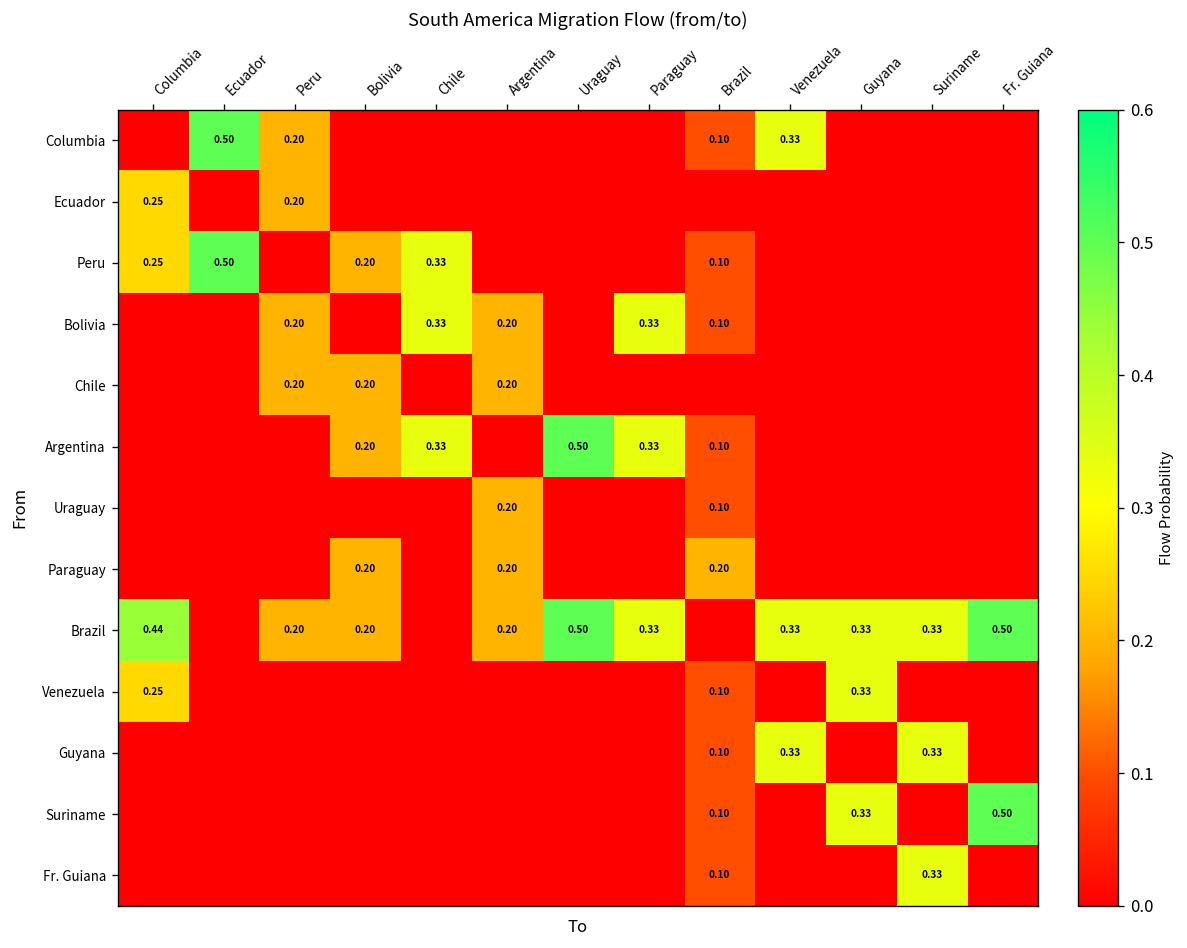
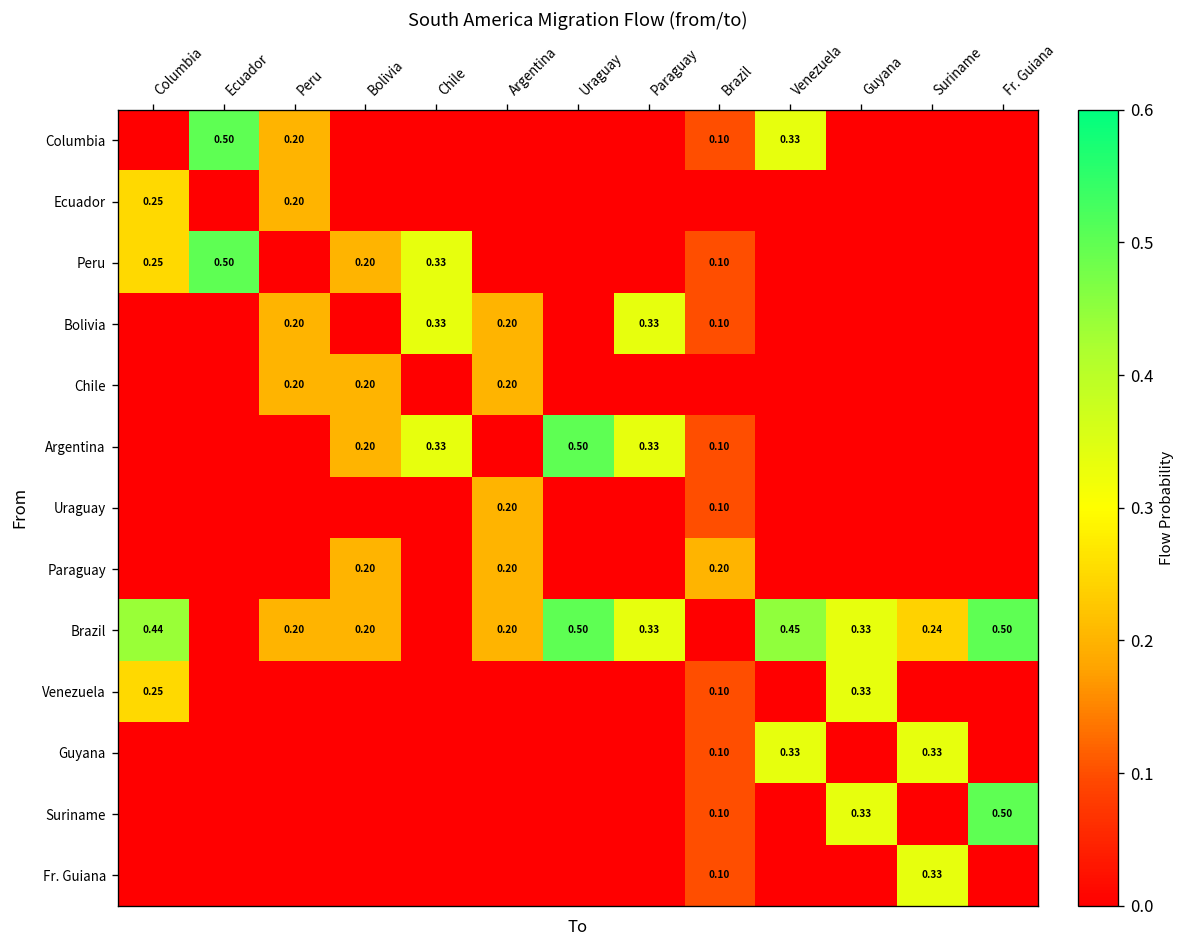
  {
    "Columbia": {
      "Ecuador": 0.50,
      "Peru": 0.20,
      "Brazil": 0.10,
      "Venezuela": 0.33
    },
    "Ecuador": {
      "Columbia": 0.25,
      "Peru": 0.20
    },
    "Peru": {
      "Columbia": 0.25,
      "Ecuador": 0.50,
      "Bolivia": 0.20,
      "Chile": 0.33,
      "Brazil": 0.10
    },
    "Bolivia": {
      "Peru": 0.20,
      "Chile": 0.33,
      "Argentina": 0.20,
      "Paraguay": 0.33,
      "Brazil": 0.10
    },
    "Chile": {
      "Peru": 0.20,
      "Bolivia": 0.20,
      "Argentina": 0.20
    },
    "Argentina": {
      "Bolivia": 0.20,
      "Chile": 0.33,
      "Uraguay": 0.50,
      "Paraguay": 0.33,
      "Brazil": 0.10
    },
    "Uraguay": {
      "Argentina": 0.20,
      "Brazil": 0.10
    },
    "Paraguay": {
      "Bolivia": 0.20,
      "Argentina": 0.20,
      "Brazil": 0.20
    },
    "Brazil": {
      "Columbia": 0.44,
      "Peru": 0.20,
      "Bolivia": 0.20,
      "Argentina": 0.20,
      "Uraguay": 0.50,
      "Paraguay": 0.33,
-     "Venezuela": 0.33,
+     "Venezuela": 0.45,
      "Guyana": 0.33,
-     "Suriname": 0.33,
+     "Suriname": 0.24,
      "Fr. Guiana": 0.50
    },
    "Venezuela": {
      "Columbia": 0.25,
      "Brazil": 0.10,
      "Guyana": 0.33
    },
    "Guyana": {
      "Brazil": 0.10,
      "Venezuela": 0.33,
      "Suriname": 0.33
    },
    "Suriname": {
      "Brazil": 0.10,
      "Guyana": 0.33,
      "Fr. Guiana": 0.50
    },
    "Fr. Guiana": {
      "Brazil": 0.10,
      "Suriname": 0.33
    }
  }
